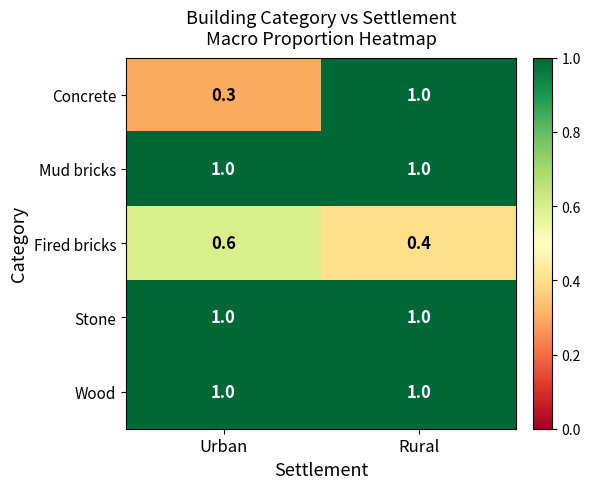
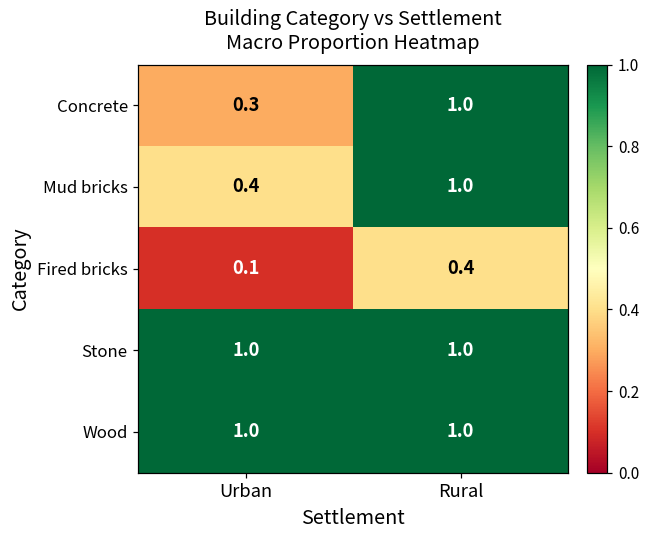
  {
    "Concrete": {
      "Urban": 0.3,
      "Rural": 1.0
    },
    "Mud bricks": {
-     "Urban": 1.0,
+     "Urban": 0.4,
      "Rural": 1.0
    },
    "Fired bricks": {
-     "Urban": 0.6,
+     "Urban": 0.1,
      "Rural": 0.4
    },
    "Stone": {
      "Urban": 1.0,
      "Rural": 1.0
    },
    "Wood": {
      "Urban": 1.0,
      "Rural": 1.0
    }
  }
